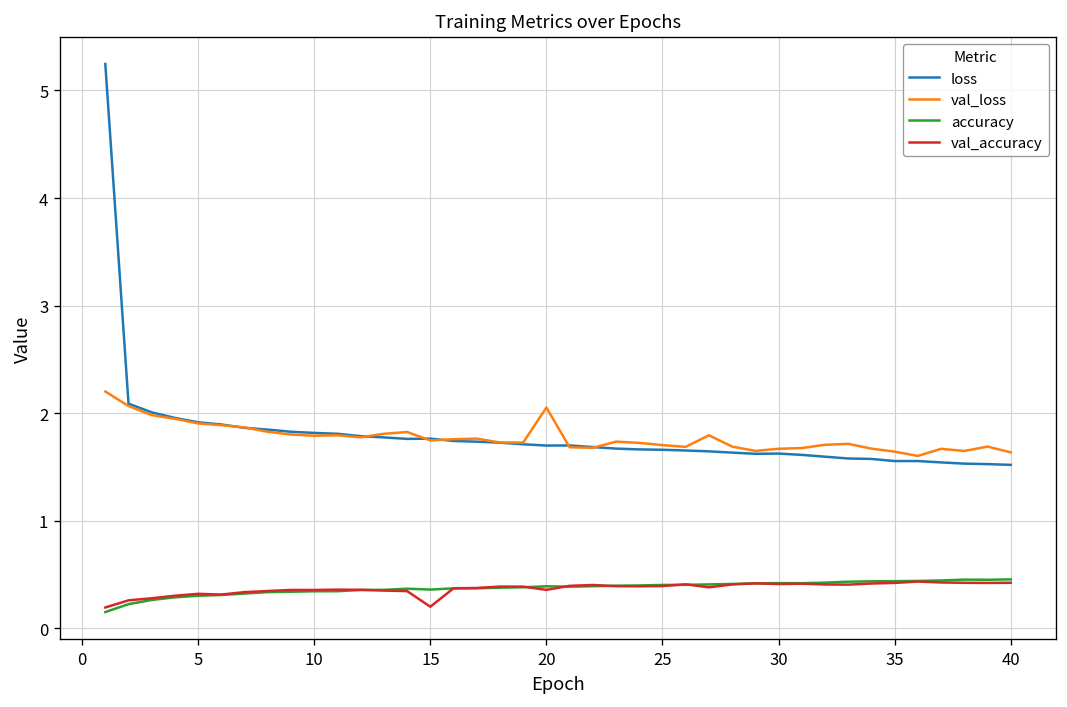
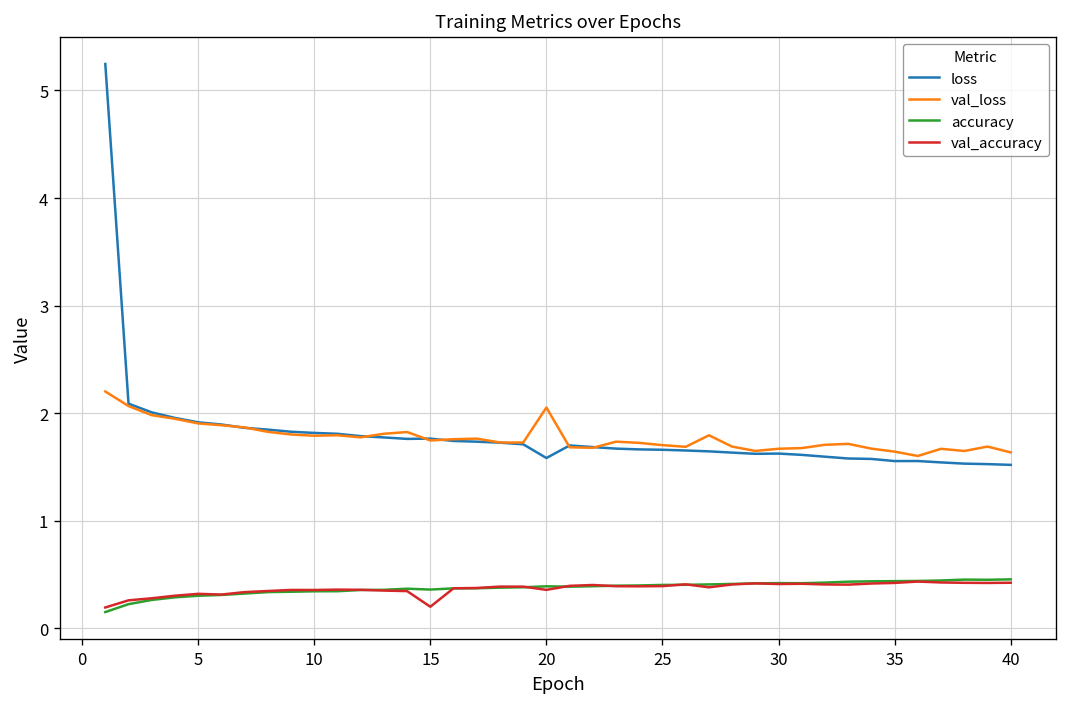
  {
    "loss": {
-     "20": 1.7,
+     "20": 1.6,
      "25": 1.7,
      "30": 1.6,
      "35": 1.6,
      "40": 1.5
    },
    "val_loss": {
      "20": 2.1,
      "25": 1.7,
      "30": 1.7,
      "35": 1.6,
      "40": 1.6
    },
    "accuracy": {
      "15": 0.4,
      "20": 0.4,
      "40": 0.5
    },
    "val_accuracy": {
      "15": 0.2,
      "20": 0.4,
      "40": 0.4
    }
  }
